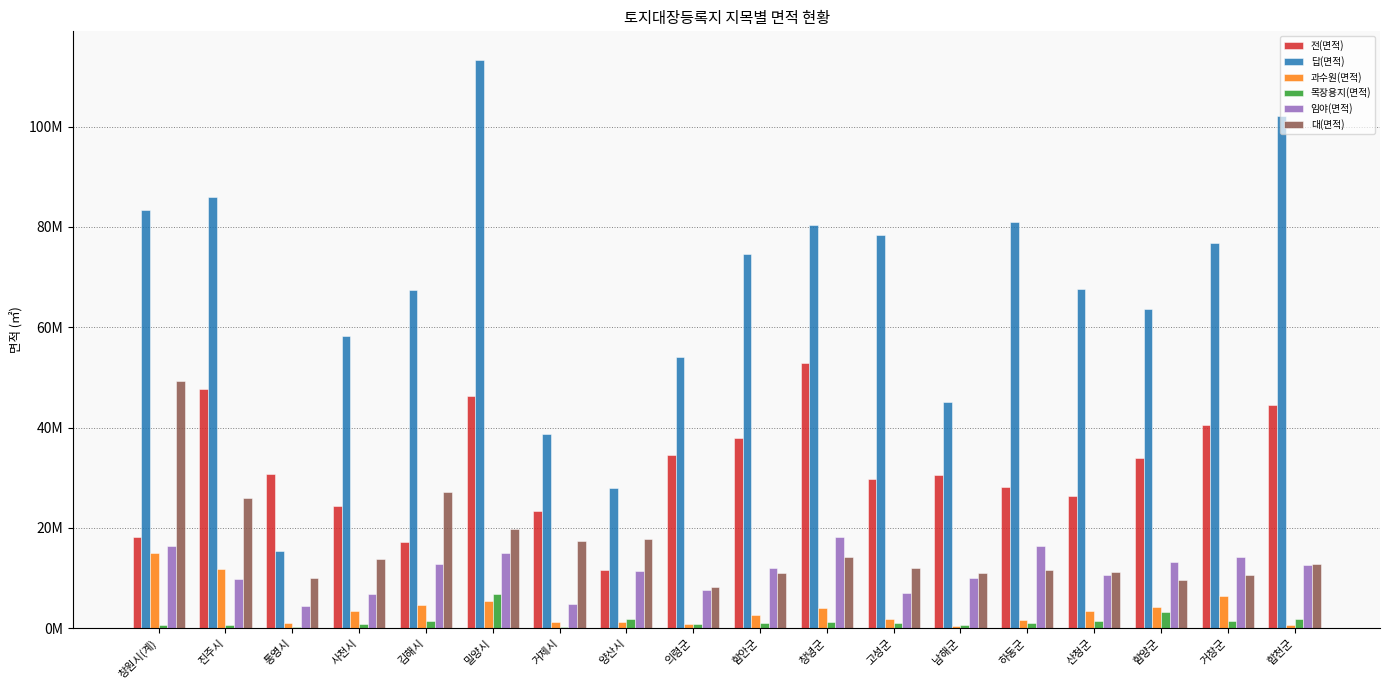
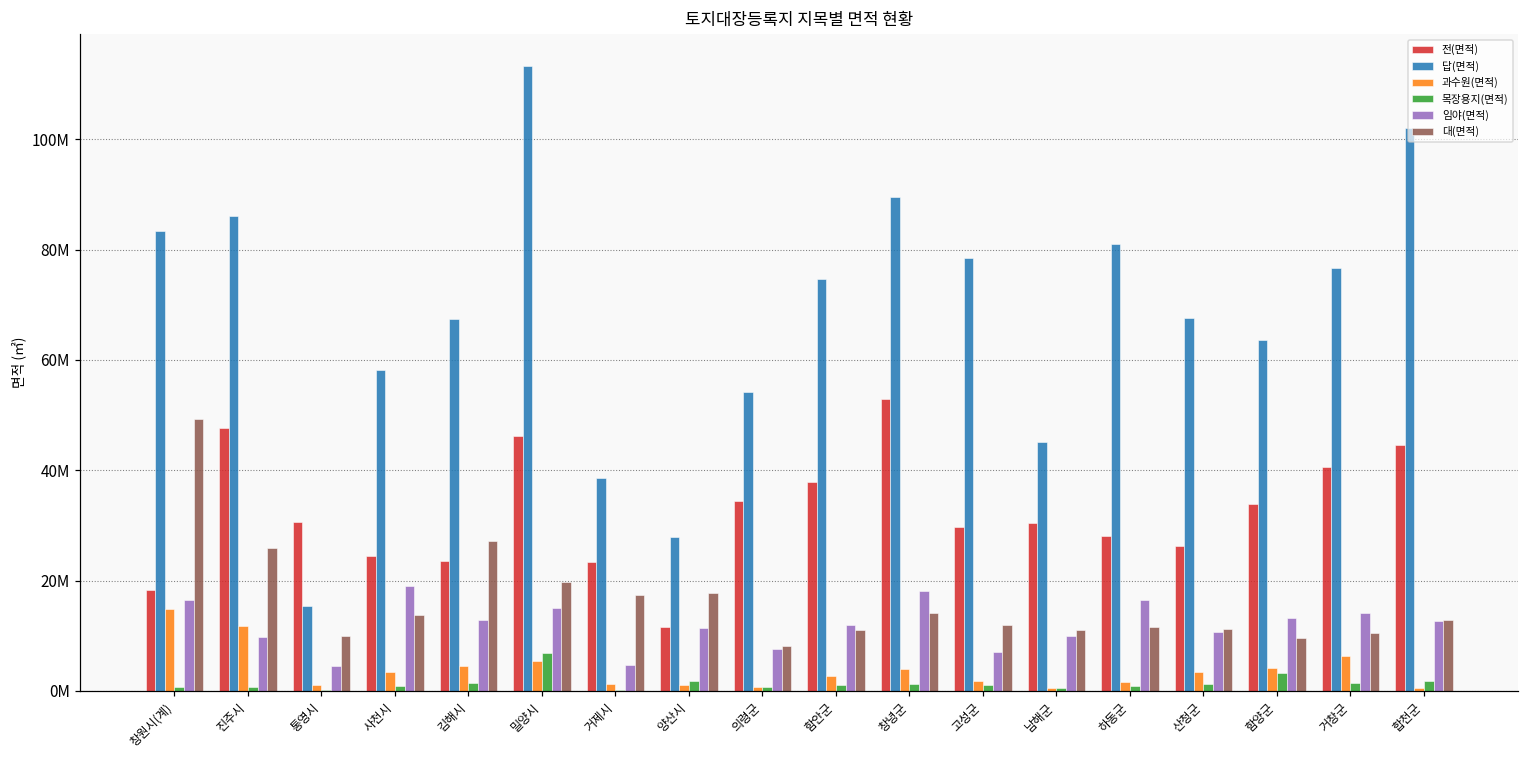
  {
    "전(면적)": {
      "창원시(계)": 18000000,
      "진주시": 48000000,
      "통영시": 31000000,
      "사천시": 24000000,
-     "김해시": 17000000,
+     "김해시": 23000000,
      "밀양시": 46000000,
      "거제시": 23000000,
      "양산시": 12000000,
      "의령군": 34000000,
      "함안군": 38000000,
      "창녕군": 53000000,
      "고성군": 30000000,
      "남해군": 31000000,
      "하동군": 28000000,
      "산청군": 26000000,
      "함양군": 34000000,
      "거창군": 41000000,
      "합천군": 45000000
    },
    "답(면적)": {
      "창원시(계)": 83000000,
      "진주시": 86000000,
      "통영시": 15000000,
      "사천시": 58000000,
      "김해시": 68000000,
      "밀양시": 113000000,
      "거제시": 39000000,
      "양산시": 28000000,
      "의령군": 54000000,
      "함안군": 75000000,
-     "창녕군": 80000000,
+     "창녕군": 89000000,
      "고성군": 78000000,
      "남해군": 45000000,
      "하동군": 81000000,
      "산청군": 68000000,
      "함양군": 64000000,
      "거창군": 77000000
    },
    "과수원(면적)": {
      "창원시(계)": 15000000,
      "진주시": 12000000,
      "통영시": 1000000,
      "사천시": 3000000,
      "김해시": 5000000,
      "밀양시": 5000000,
      "거제시": 1000000,
      "양산시": 1000000,
      "의령군": 1000000,
      "함안군": 3000000,
      "창녕군": 4000000,
      "고성군": 2000000,
      "하동군": 2000000,
      "산청군": 3000000,
      "함양군": 4000000,
      "거창군": 6000000,
      "합천군": 1000000
    },
    "목장용지(면적)": {
      "창원시(계)": 1000000,
      "진주시": 1000000,
      "사천시": 1000000,
      "김해시": 1000000,
      "밀양시": 7000000,
      "양산시": 2000000,
      "의령군": 1000000,
      "함안군": 1000000,
      "창녕군": 1000000,
      "고성군": 1000000,
      "남해군": 1000000,
      "하동군": 1000000,
      "산청군": 1000000,
      "함양군": 3000000,
      "거창군": 1000000,
      "합천군": 2000000
    },
    "임야(면적)": {
      "창원시(계)": 16000000,
      "진주시": 10000000,
      "통영시": 4000000,
-     "사천시": 7000000,
+     "사천시": 19000000,
      "김해시": 13000000,
      "밀양시": 15000000,
      "거제시": 5000000,
      "양산시": 11000000,
      "의령군": 8000000,
      "함안군": 12000000,
      "창녕군": 18000000,
      "고성군": 7000000,
      "남해군": 10000000,
      "하동군": 16000000,
      "산청군": 11000000,
      "함양군": 13000000,
      "거창군": 14000000,
      "합천군": 13000000
    },
    "대(면적)": {
      "창원시(계)": 49000000,
      "진주시": 26000000,
      "통영시": 10000000,
      "사천시": 14000000,
      "김해시": 27000000,
      "밀양시": 20000000,
      "거제시": 17000000,
      "양산시": 18000000,
      "의령군": 8000000,
      "함안군": 11000000,
      "창녕군": 14000000,
      "고성군": 12000000,
      "남해군": 11000000,
      "하동군": 12000000,
      "산청군": 11000000,
      "함양군": 10000000,
      "거창군": 11000000,
      "합천군": 13000000
    }
  }
